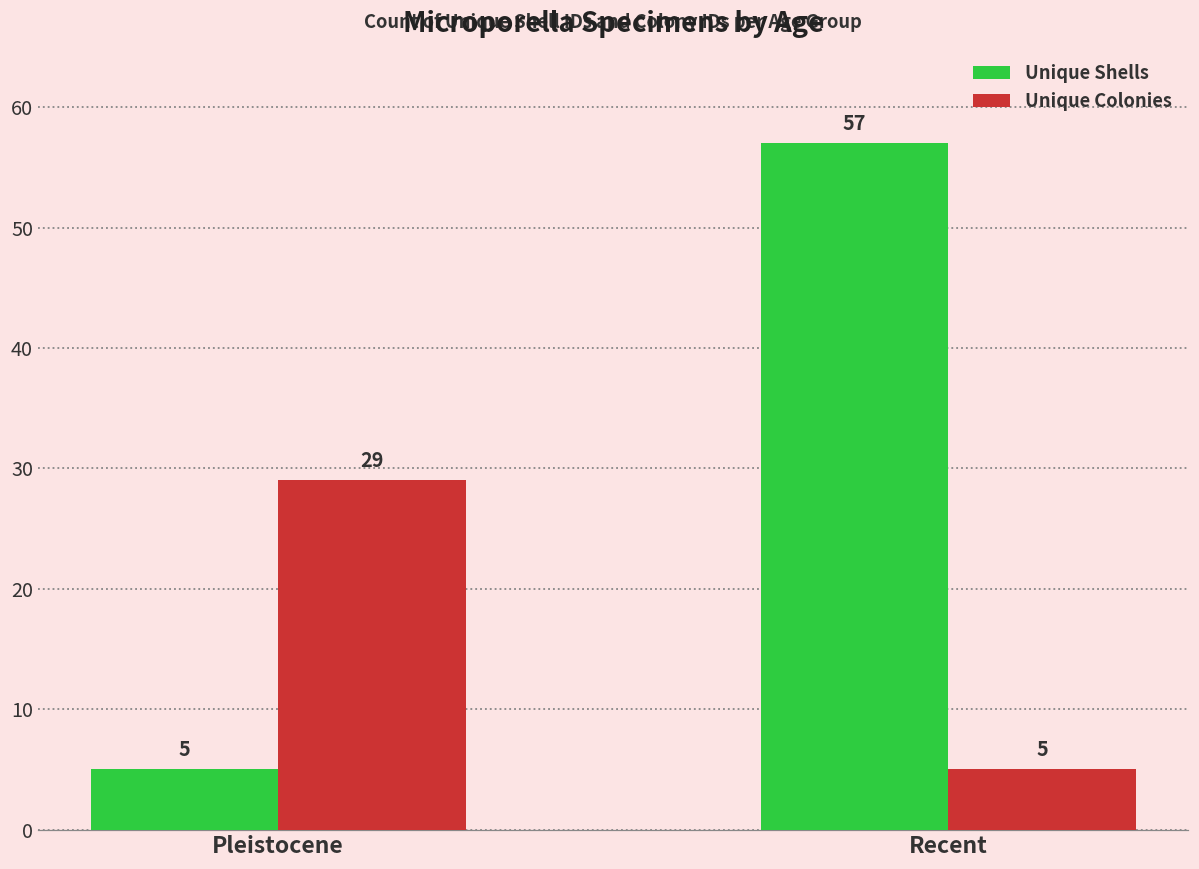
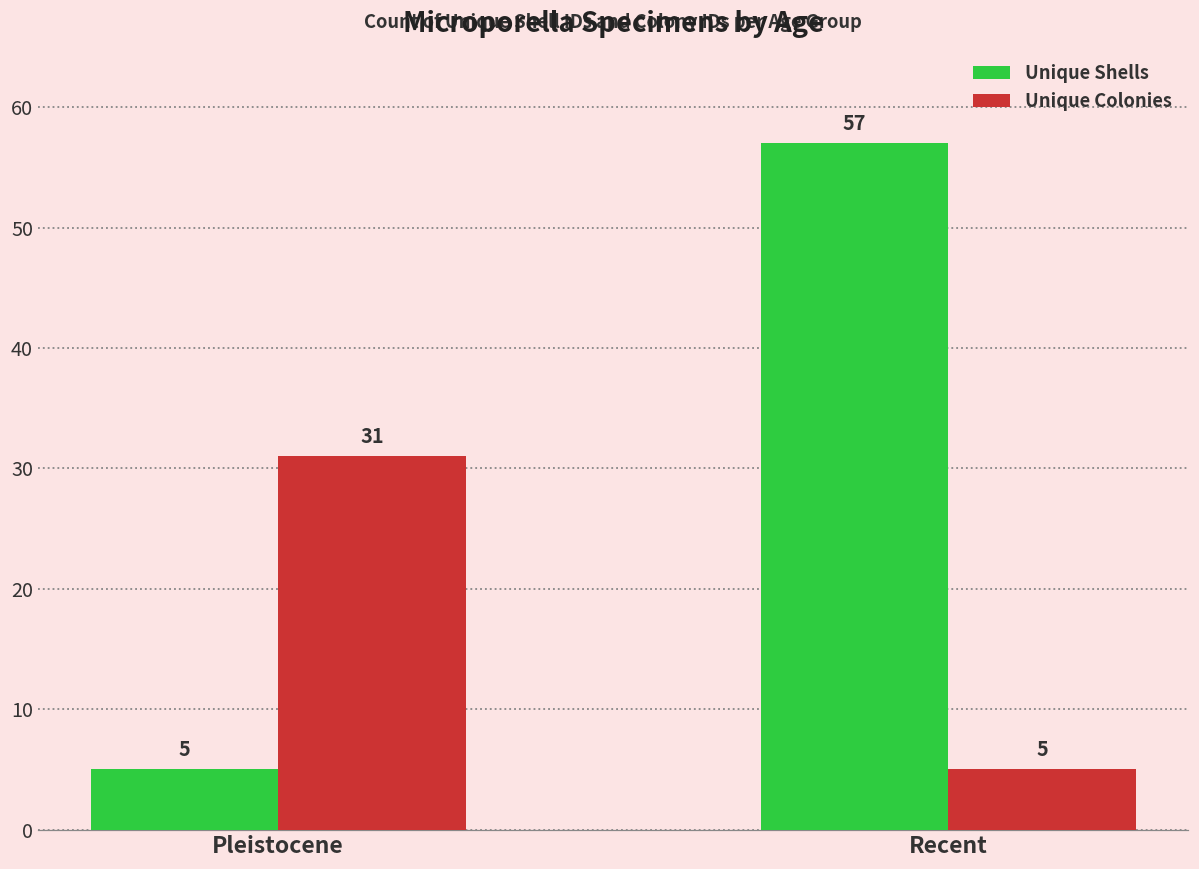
  {
    "Unique Shells": {
      "Pleistocene": 5,
      "Recent": 57
    },
    "Unique Colonies": {
-     "Pleistocene": 29,
+     "Pleistocene": 31,
      "Recent": 5
    }
  }
